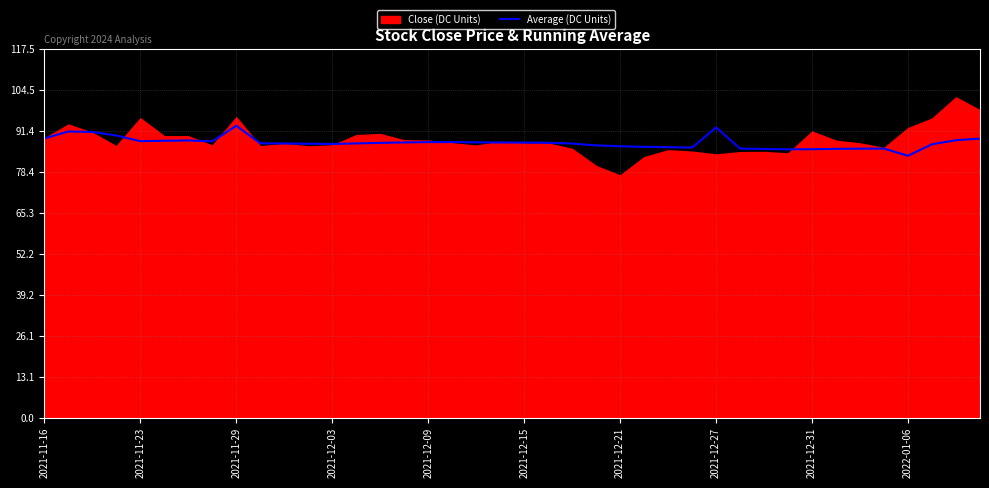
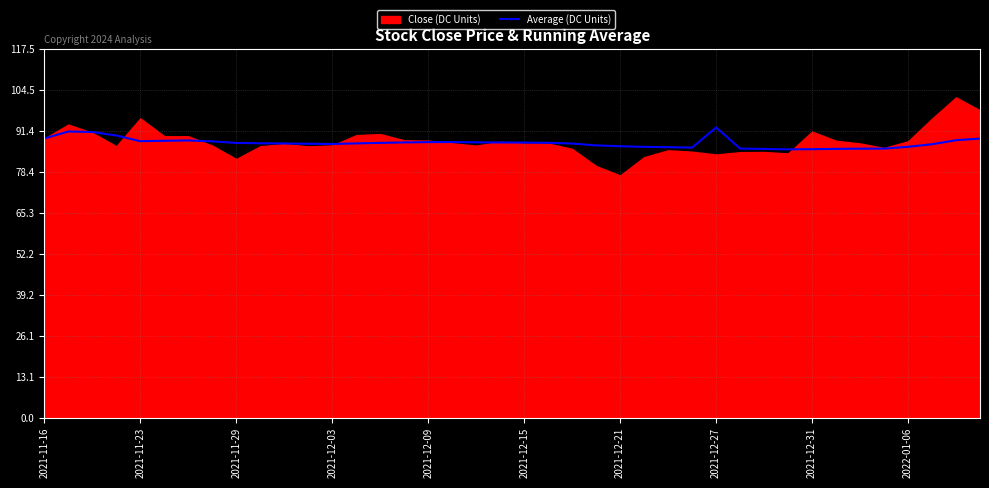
  {
    "Average (DC Units)": {
      "2021-11-23": 88,
-     "2021-11-29": 93,
+     "2021-11-29": 88,
      "2021-12-21": 87,
      "2021-12-27": 93,
      "2021-12-31": 86,
-     "2022-01-06": 84
+     "2022-01-06": 86
    },
    "Close (DC Units)": {
      "2021-11-23": 96,
-     "2021-11-29": 96,
+     "2021-11-29": 83,
      "2021-12-21": 77,
      "2021-12-27": 84,
      "2021-12-31": 91,
-     "2022-01-06": 92
+     "2022-01-06": 88
    }
  }
